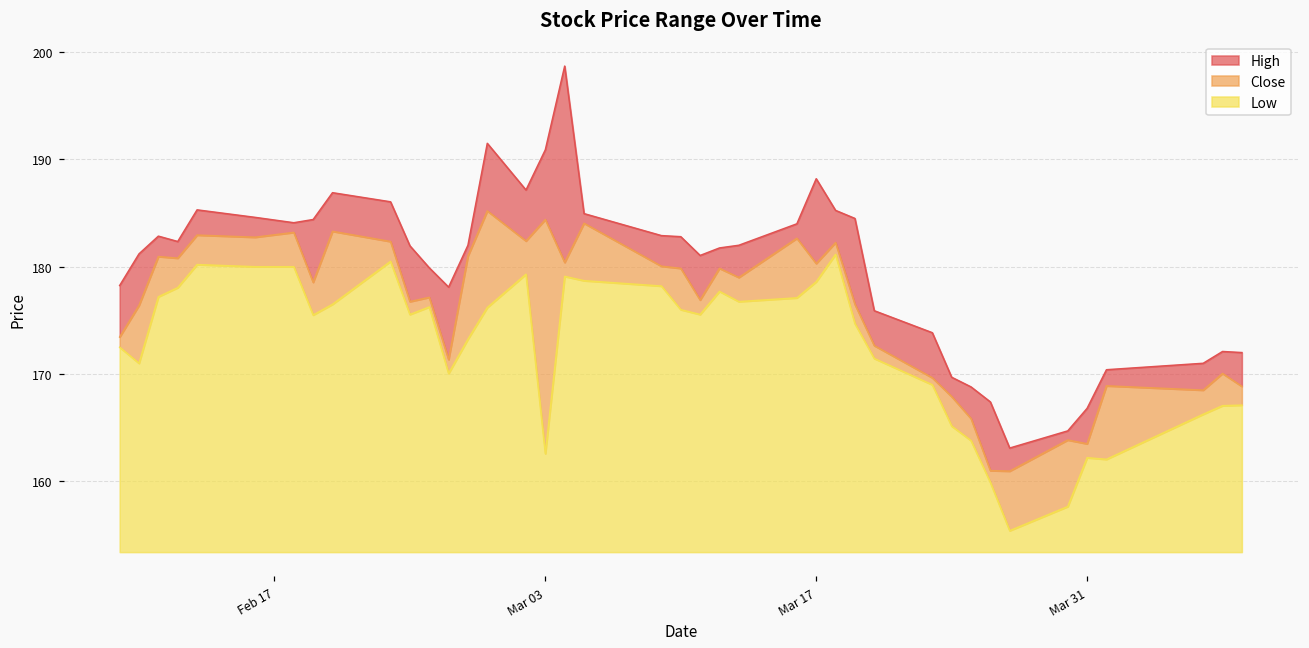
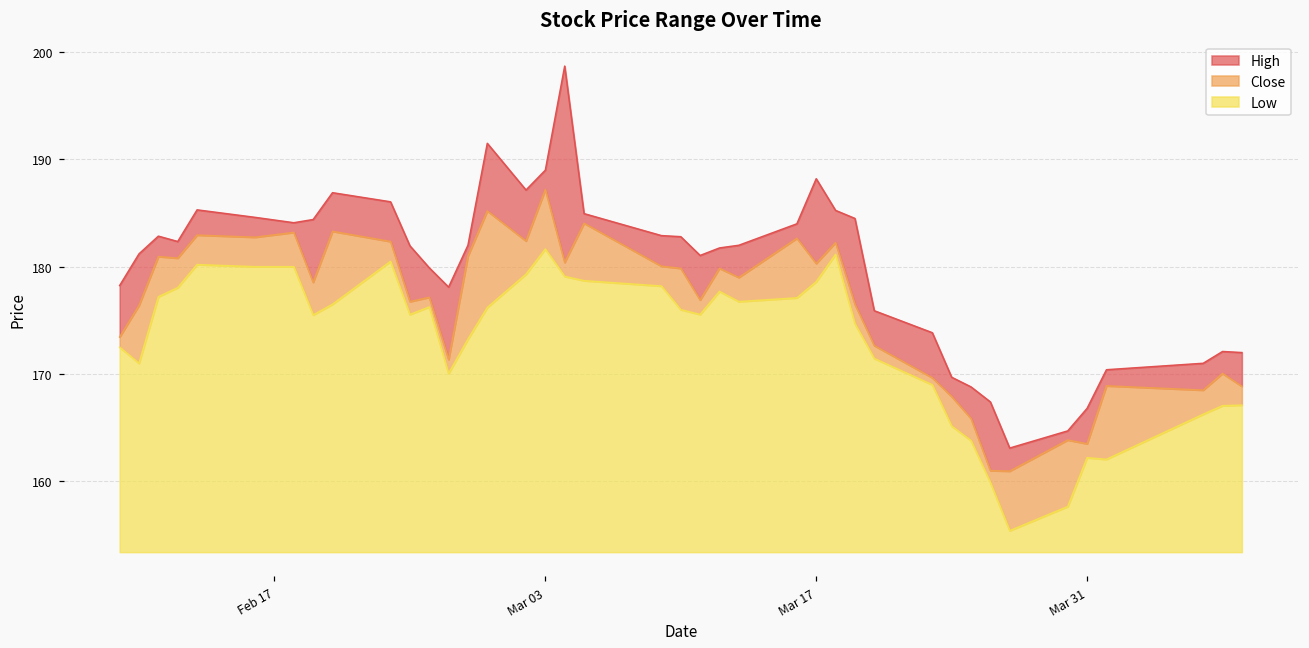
  {
    "High": {
-     "Mar 03": 191,
+     "Mar 03": 189,
      "Mar 17": 188,
      "Mar 31": 167
    },
    "Close": {
-     "Mar 03": 184,
+     "Mar 03": 187,
      "Mar 17": 180,
      "Mar 31": 164
    },
    "Low": {
-     "Mar 03": 163,
+     "Mar 03": 182,
      "Mar 17": 179,
      "Mar 31": 162
    }
  }
